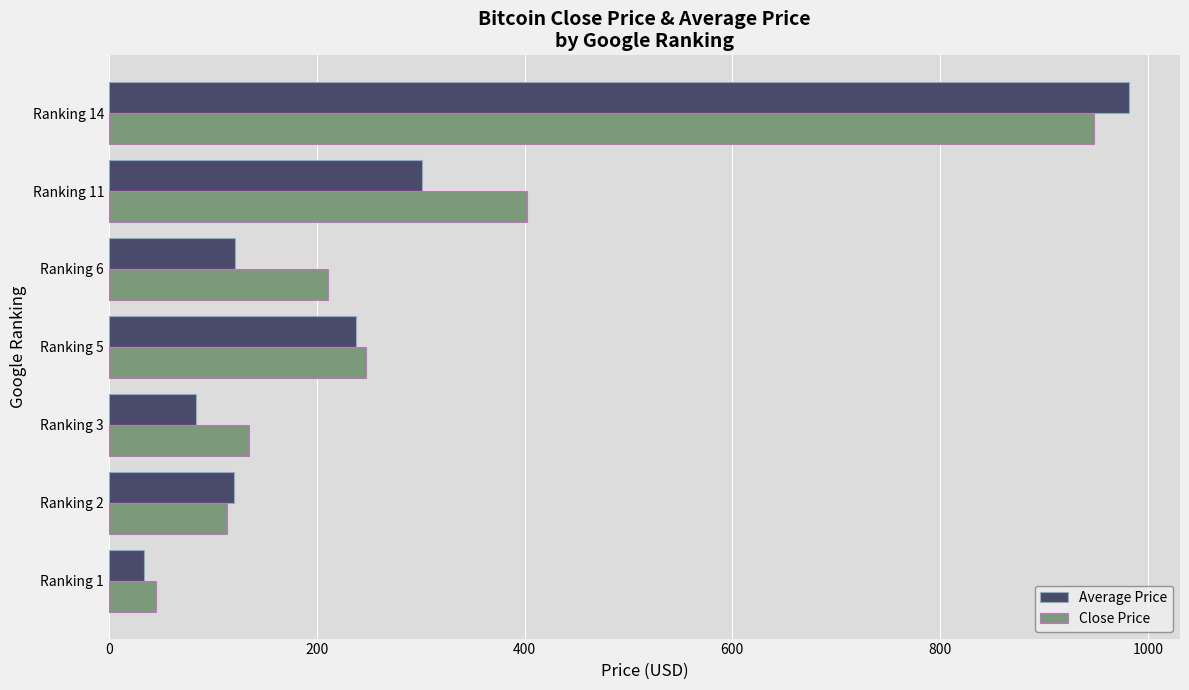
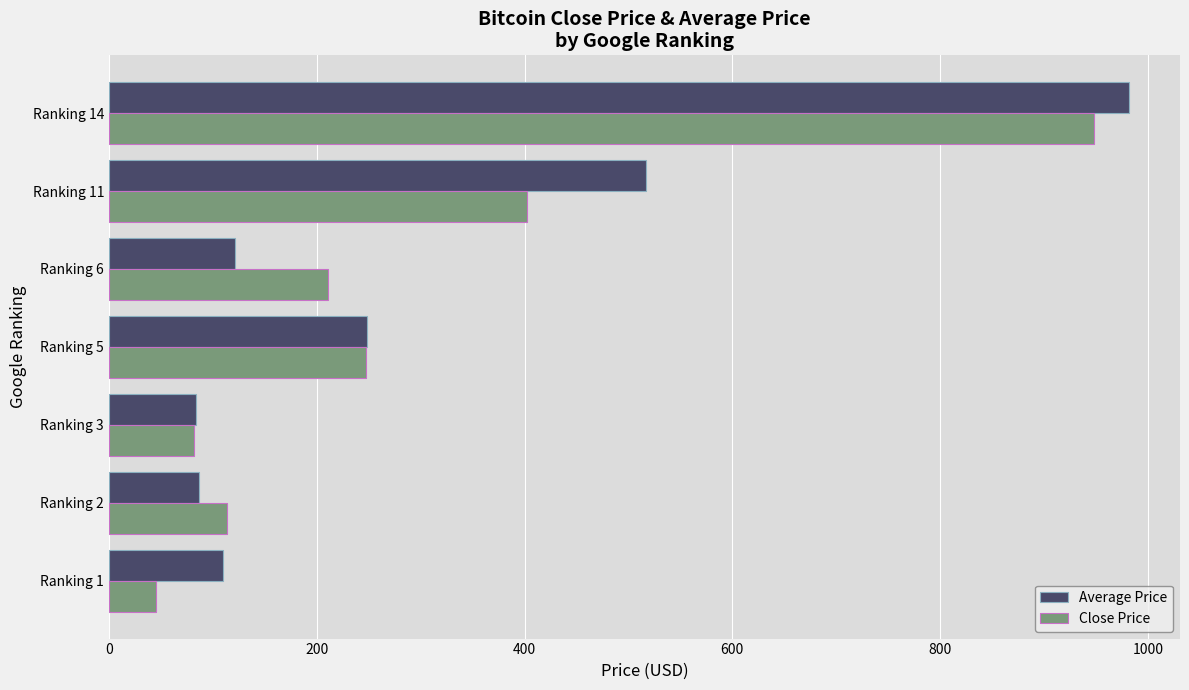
  {
    "Average Price": {
      "Ranking 14": 982,
-     "Ranking 11": 301,
+     "Ranking 11": 517,
      "Ranking 6": 122,
-     "Ranking 5": 238,
+     "Ranking 5": 249,
      "Ranking 3": 84,
-     "Ranking 2": 120,
-     "Ranking 1": 34
+     "Ranking 2": 86,
+     "Ranking 1": 110
    },
    "Close Price": {
      "Ranking 14": 948,
      "Ranking 11": 403,
      "Ranking 6": 211,
      "Ranking 5": 248,
-     "Ranking 3": 135,
+     "Ranking 3": 82,
      "Ranking 2": 114,
      "Ranking 1": 45
    }
  }
